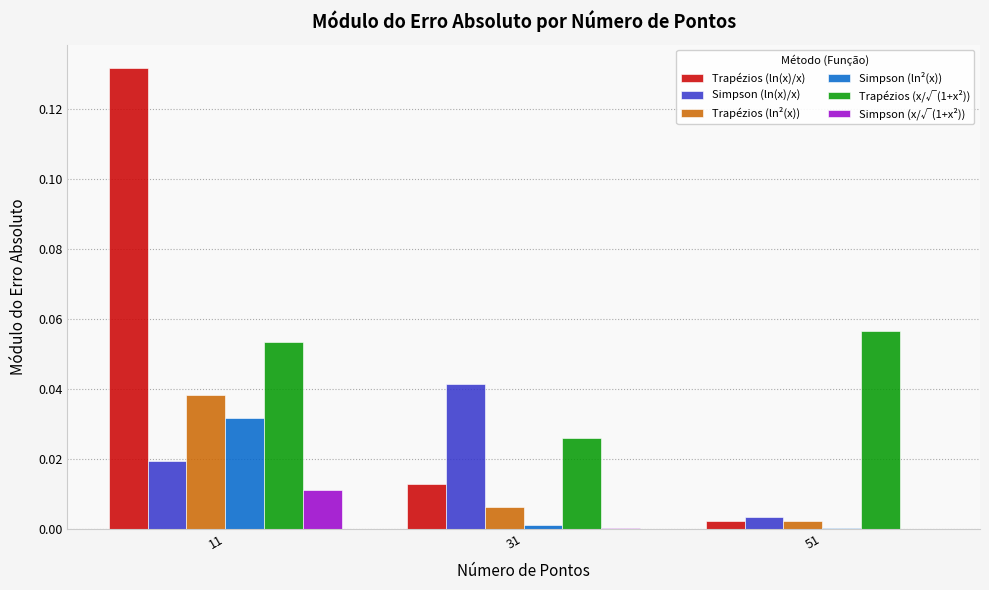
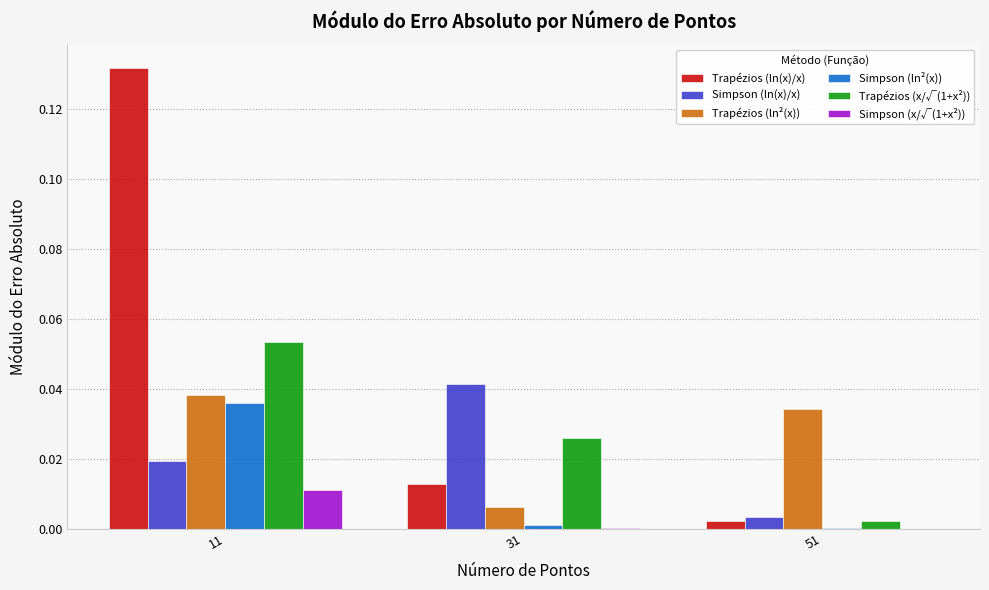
  {
    "Trapézios (ln(x)/x)": {
      "11": 0.132,
      "31": 0.013,
      "51": 0.002
    },
    "Simpson (ln(x)/x)": {
      "11": 0.019,
      "31": 0.041,
      "51": 0.003
    },
    "Trapézios (ln²(x))": {
      "11": 0.038,
      "31": 0.006,
-     "51": 0.002
+     "51": 0.034
    },
    "Simpson (ln²(x))": {
-     "11": 0.032,
+     "11": 0.036,
      "31": 0.001
    },
    "Trapézios (x/√(1+x²))": {
      "11": 0.054,
      "31": 0.026,
-     "51": 0.056
+     "51": 0.002
    },
    "Simpson (x/√(1+x²))": {
      "11": 0.011
    }
  }
